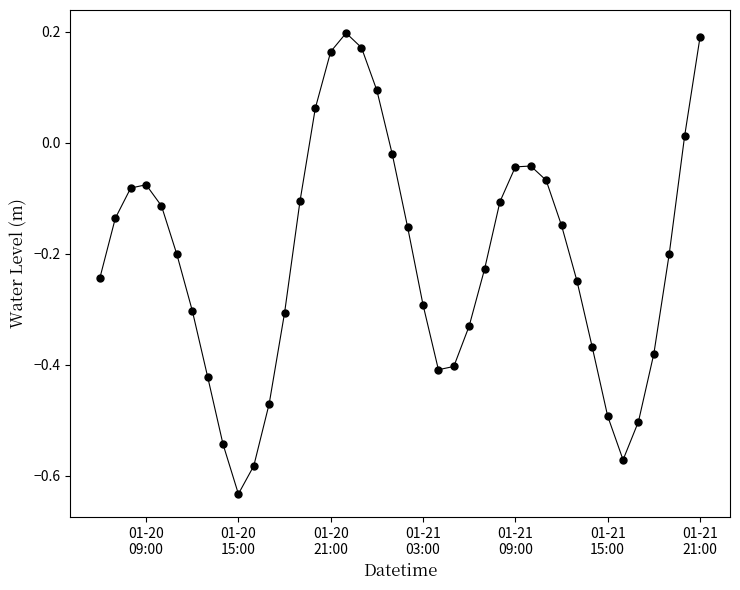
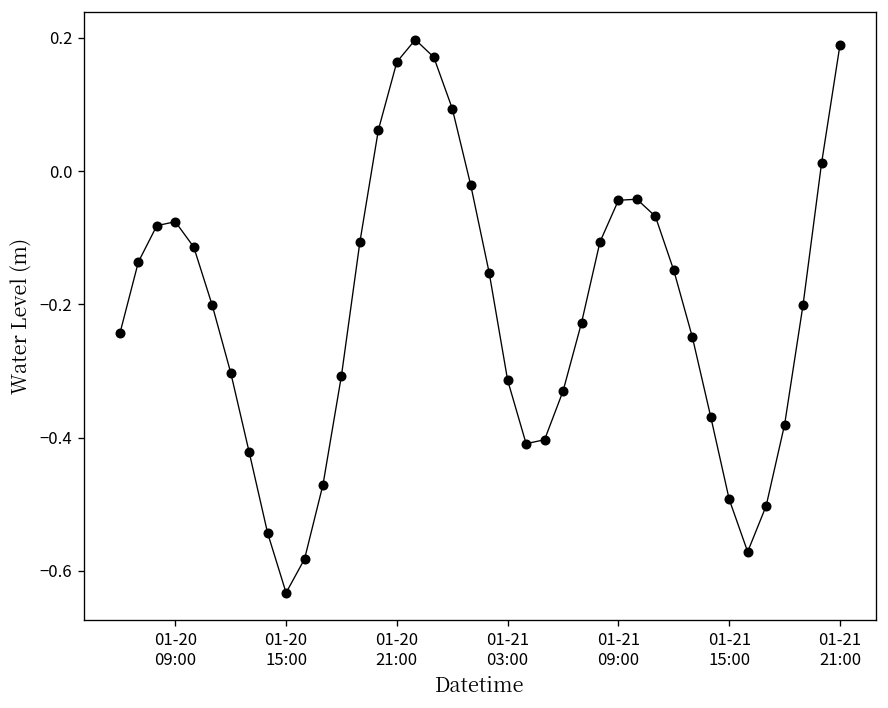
  {
    "01-20 09:00": -0.08,
    "01-20 15:00": -0.63,
    "01-20 21:00": 0.16,
-   "01-21 03:00": -0.29,
+   "01-21 03:00": -0.31,
    "01-21 09:00": -0.04,
    "01-21 15:00": -0.49,
    "01-21 21:00": 0.19
  }
